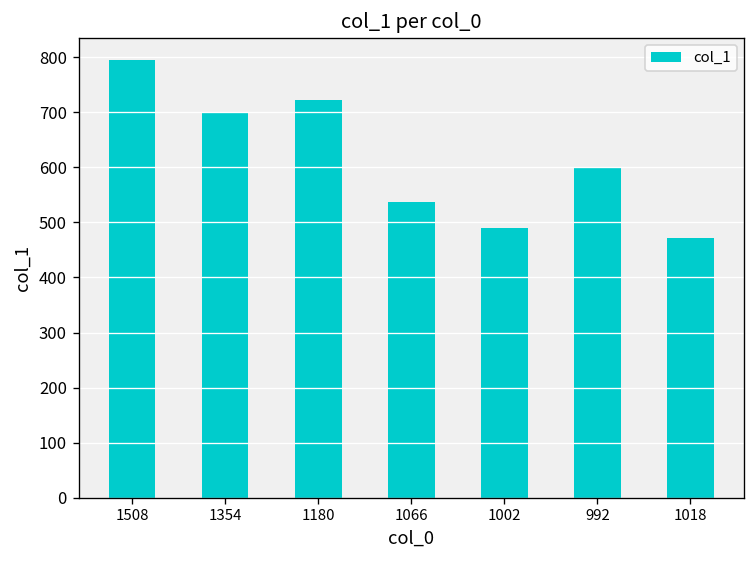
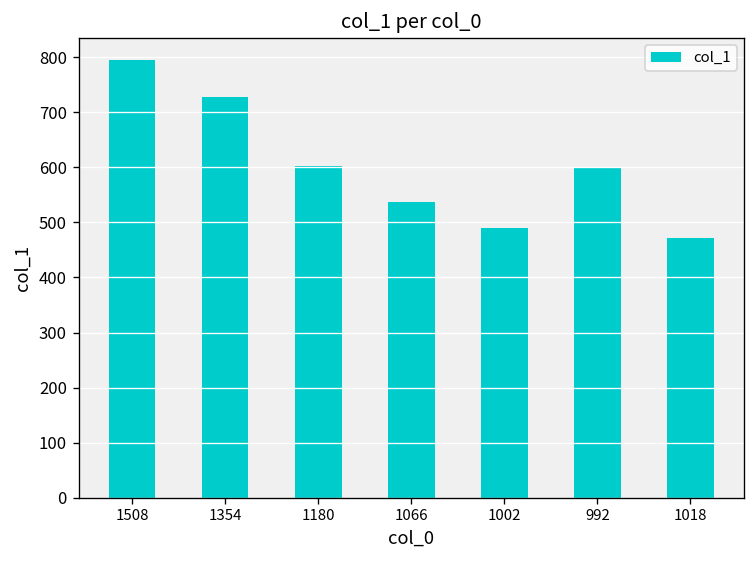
  {
    "1508": 800,
-   "1354": 700,
-   "1180": 720,
+   "1354": 730,
+   "1180": 600,
    "1066": 540,
    "1002": 490,
    "992": 600,
    "1018": 470
  }
